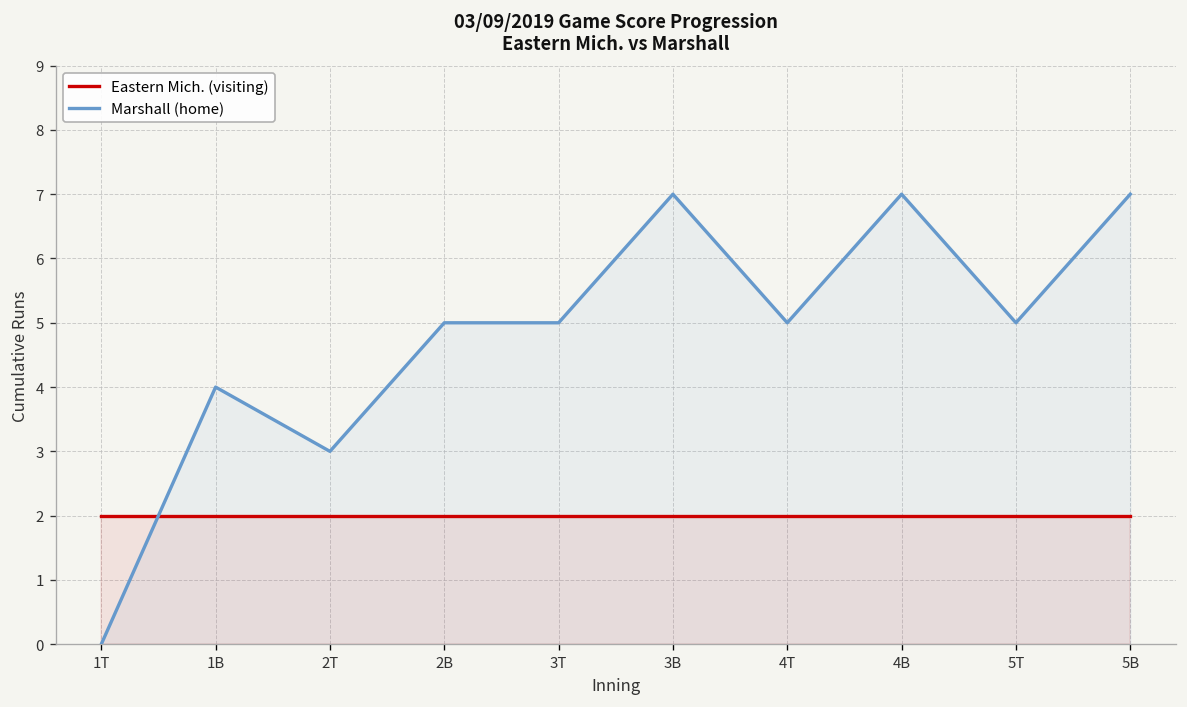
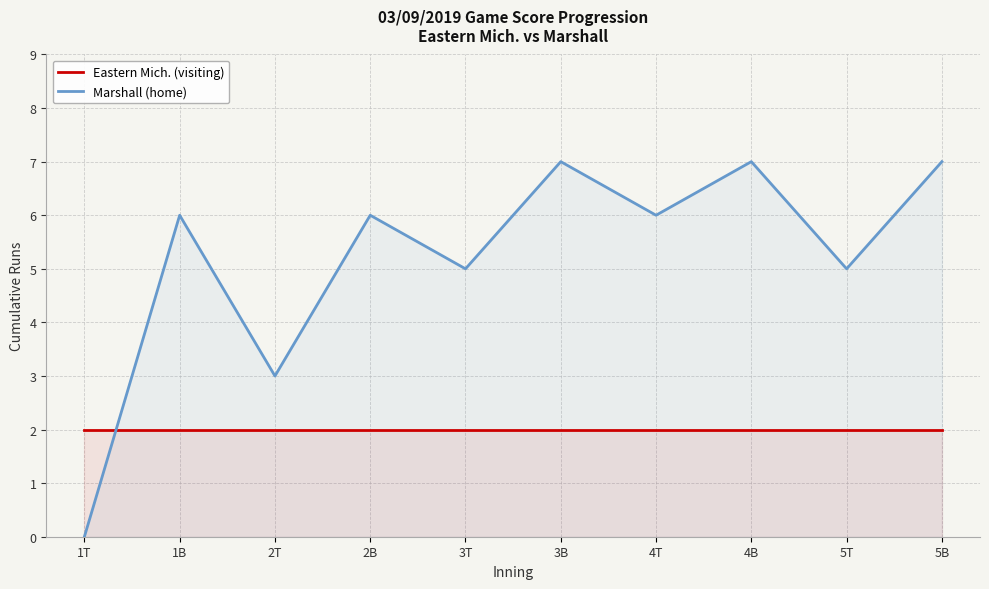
  {
    "Eastern Mich. (visiting)": {
      "1T": 2,
      "1B": 2,
      "2T": 2,
      "2B": 2,
      "3T": 2,
      "3B": 2,
      "4T": 2,
      "4B": 2,
      "5T": 2,
      "5B": 2
    },
    "Marshall (home)": {
      "1T": 0,
-     "1B": 4,
+     "1B": 6,
      "2T": 3,
-     "2B": 5,
+     "2B": 6,
      "3T": 5,
      "3B": 7,
-     "4T": 5,
+     "4T": 6,
      "4B": 7,
      "5T": 5,
      "5B": 7
    }
  }
